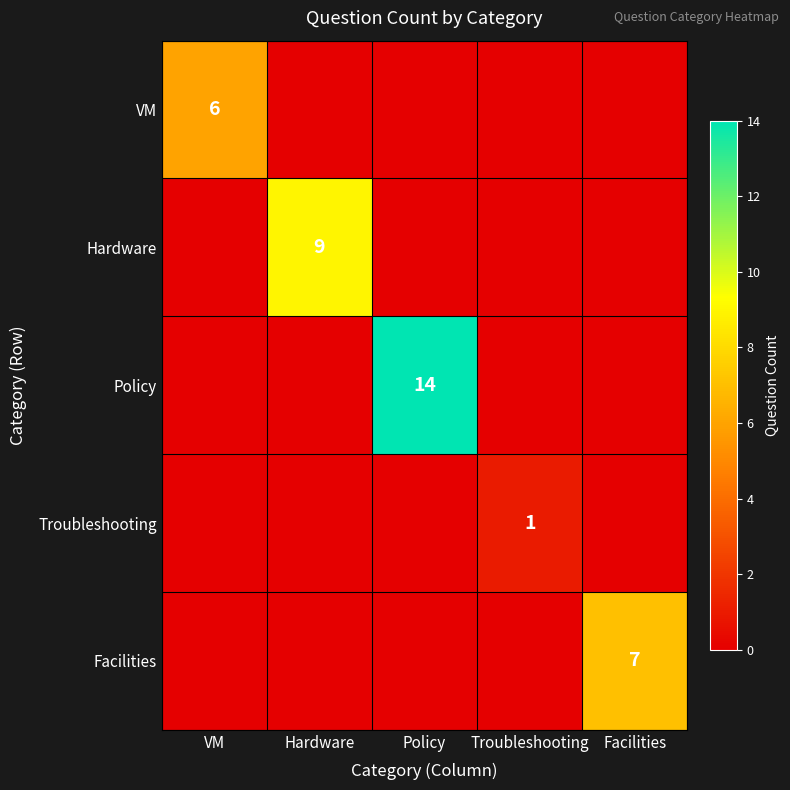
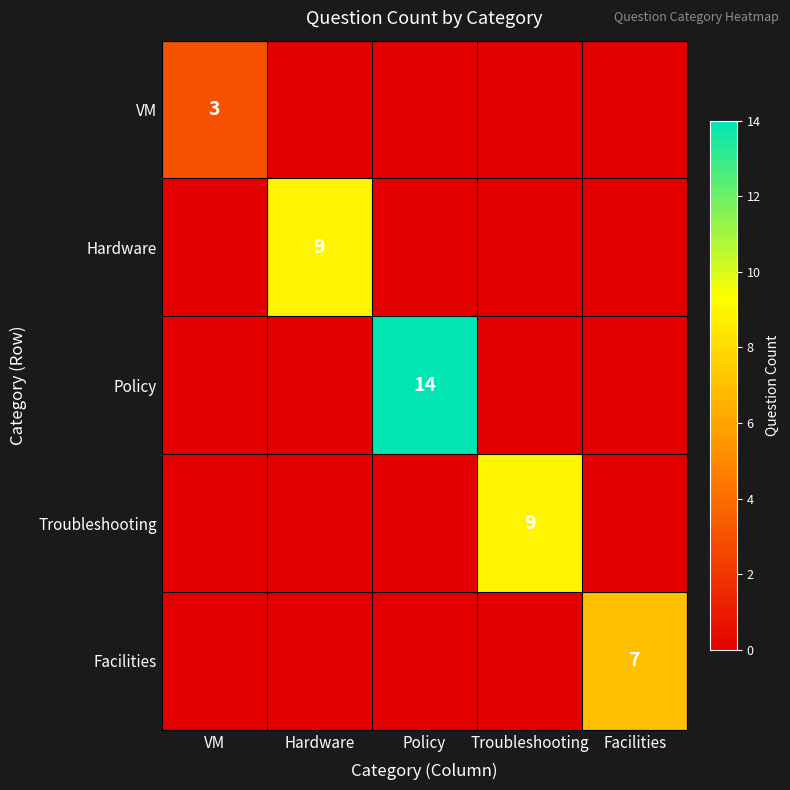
  {
    "VM": {
-     "VM": 6
+     "VM": 3
    },
    "Hardware": {
      "Hardware": 9
    },
    "Policy": {
      "Policy": 14
    },
    "Troubleshooting": {
-     "Troubleshooting": 1
+     "Troubleshooting": 9
    },
    "Facilities": {
      "Facilities": 7
    }
  }
